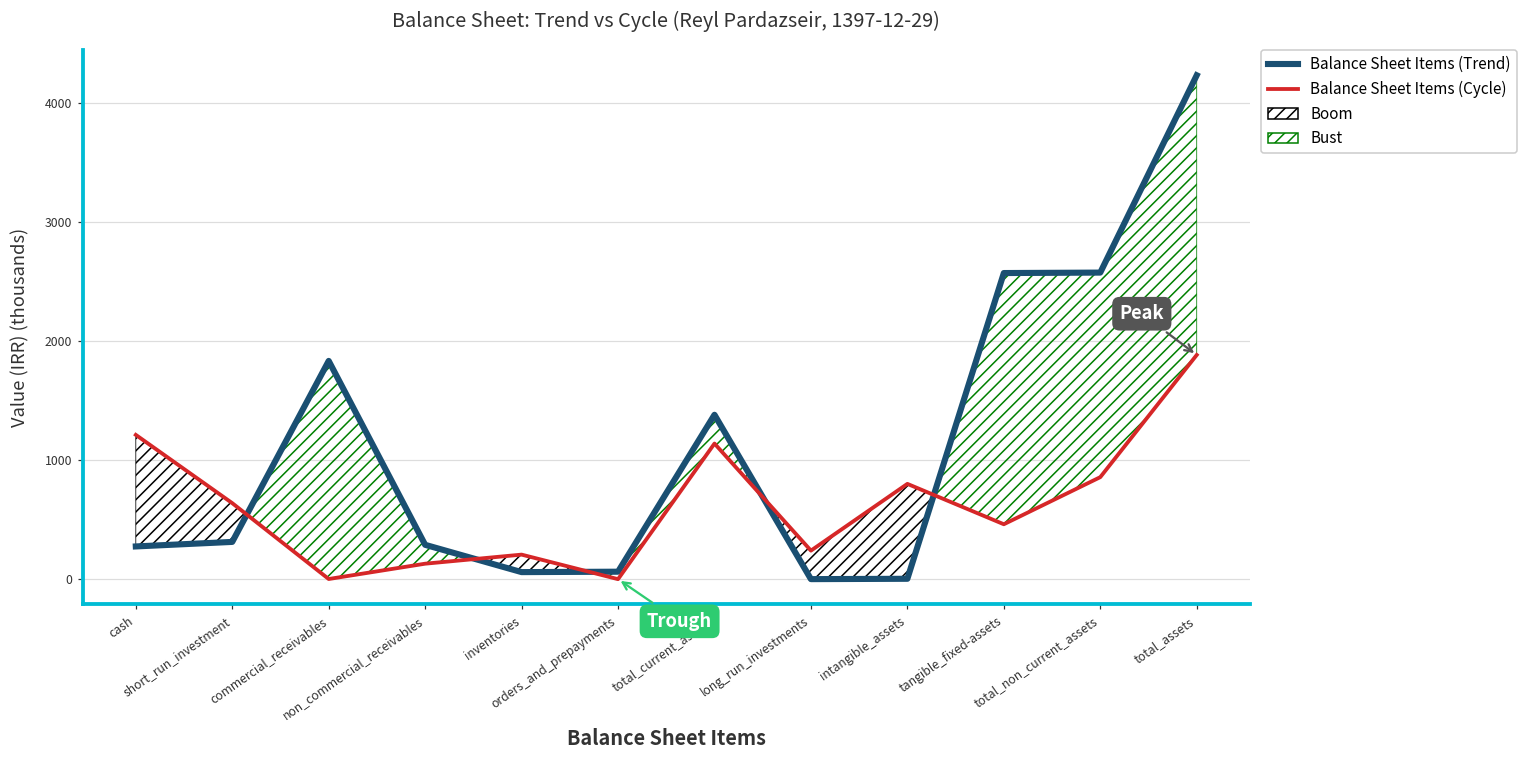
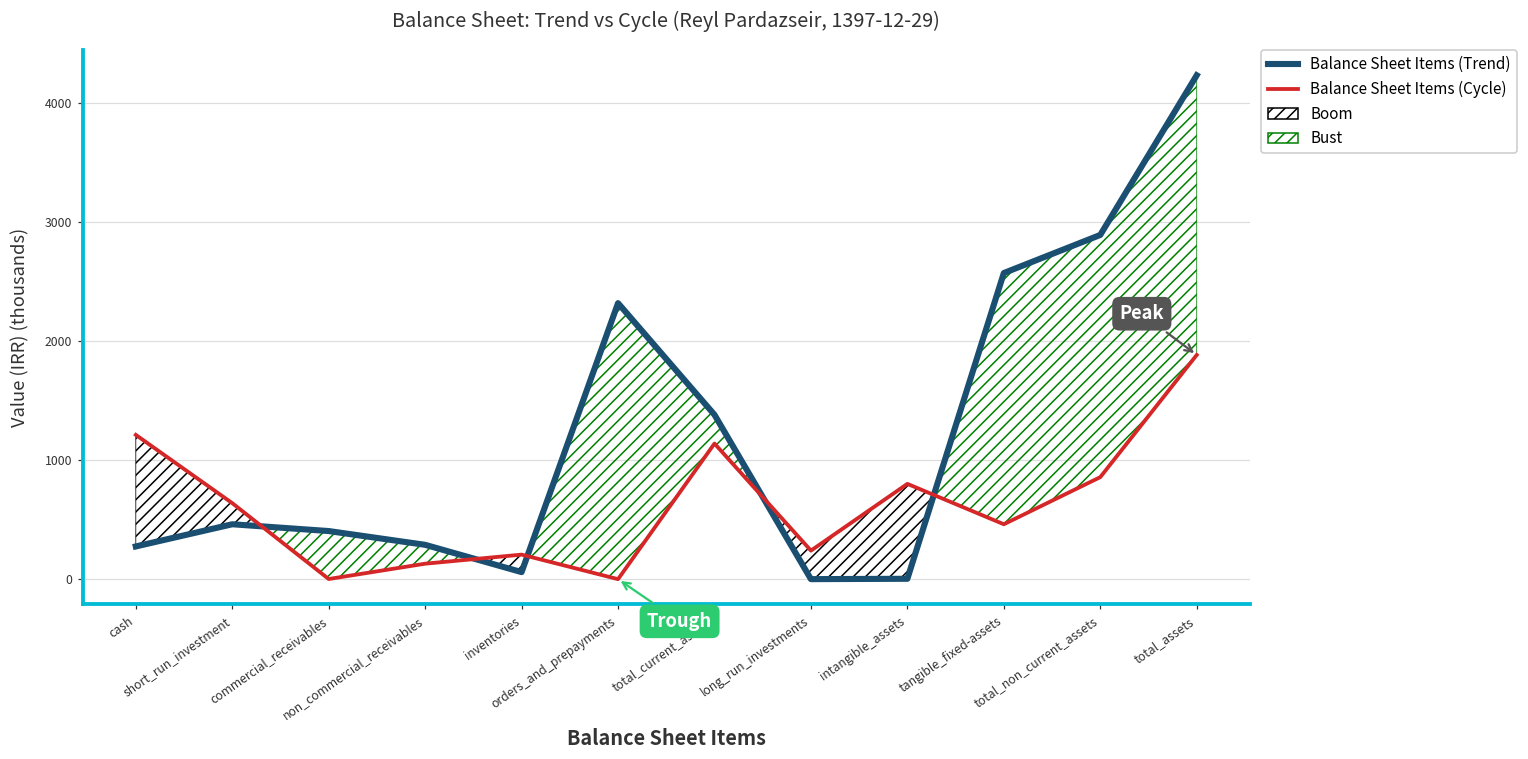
  {
    "Balance Sheet Items (Trend)": {
      "cash": 270,
-     "short_run_investment": 310,
-     "commercial_receivables": 1830,
+     "short_run_investment": 460,
+     "commercial_receivables": 400,
      "non_commercial_receivables": 290,
      "inventories": 60,
-     "orders_and_prepayments": 60,
+     "orders_and_prepayments": 2320,
      "total_current_assets": 1380,
      "long_run_investments": 0,
      "intangible_assets": 0,
      "tangible_fixed-assets": 2570,
-     "total_non_current_assets": 2570,
+     "total_non_current_assets": 2890,
      "total_assets": 4230
    },
    "Balance Sheet Items (Cycle)": {
      "cash": 1210,
      "short_run_investment": 640,
      "commercial_receivables": 0,
      "non_commercial_receivables": 130,
      "inventories": 210,
      "orders_and_prepayments": 0,
      "total_current_assets": 1140,
      "long_run_investments": 240,
      "intangible_assets": 800,
      "tangible_fixed-assets": 460,
      "total_non_current_assets": 860,
      "total_assets": 1880
    }
  }
